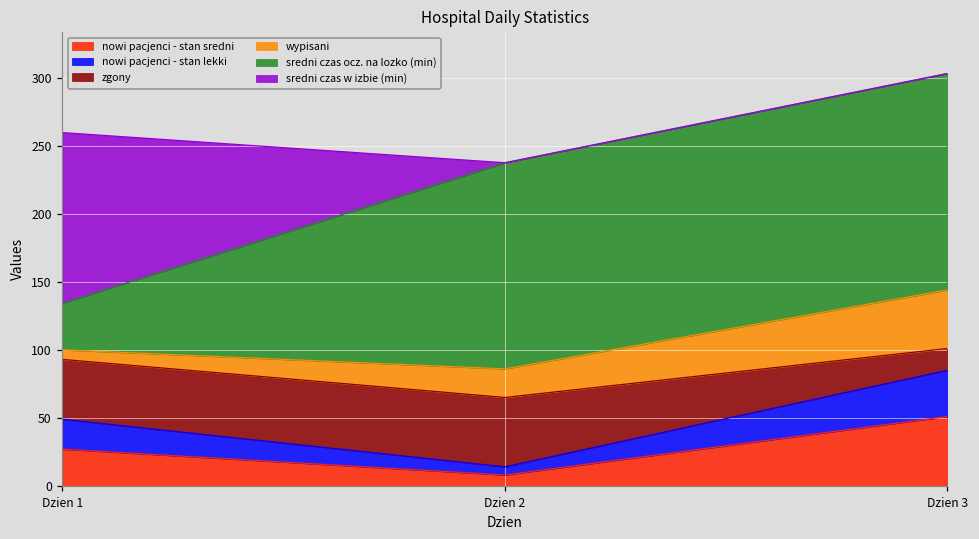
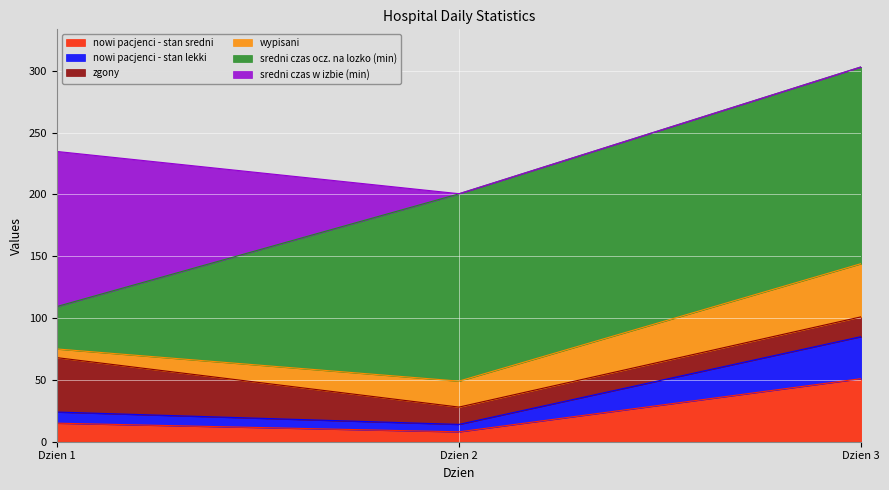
  {
    "nowi pacjenci - stan sredni": {
-     "Dzien 1": 27,
+     "Dzien 1": 15,
      "Dzien 2": 8,
      "Dzien 3": 51
    },
    "nowi pacjenci - stan lekki": {
-     "Dzien 1": 22,
+     "Dzien 1": 9,
      "Dzien 2": 6,
      "Dzien 3": 34
    },
    "zgony": {
      "Dzien 1": 44,
-     "Dzien 2": 51,
+     "Dzien 2": 14,
      "Dzien 3": 16
    },
    "wypisani": {
      "Dzien 1": 7,
      "Dzien 2": 21,
      "Dzien 3": 43
    },
    "sredni czas ocz. na lozko (min)": {
      "Dzien 1": 34
    },
    "sredni czas w izbie (min)": {
      "Dzien 1": 125
    }
  }
